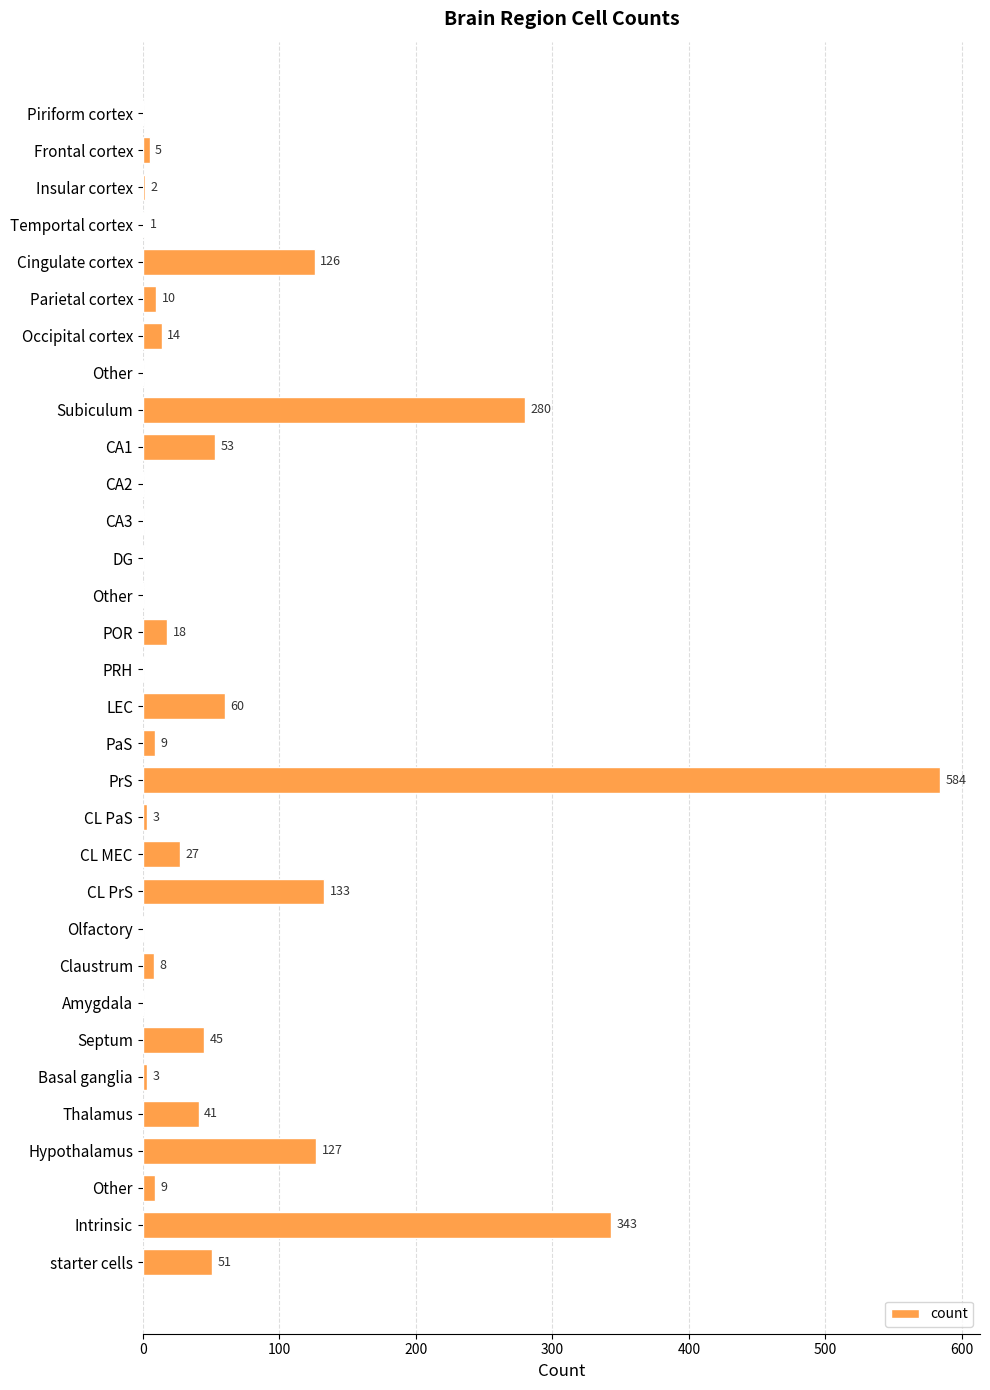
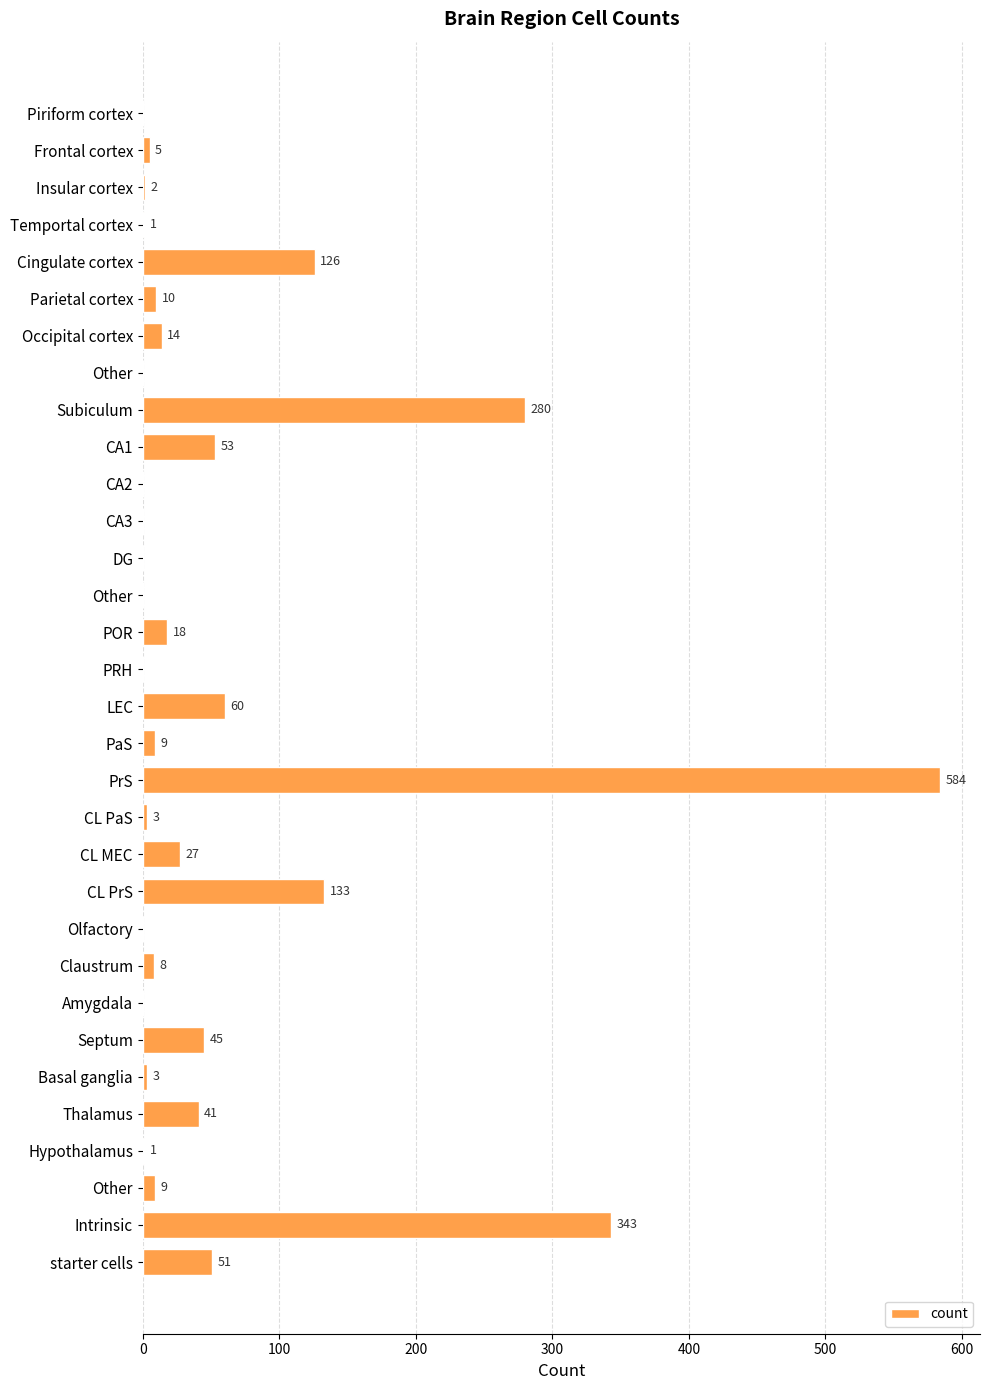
  {
    "Frontal cortex": 5,
    "Insular cortex": 2,
    "Temportal cortex": 1,
    "Cingulate cortex": 126,
    "Parietal cortex": 10,
    "Occipital cortex": 14,
    "Subiculum": 280,
    "CA1": 53,
    "POR": 18,
    "LEC": 60,
    "PaS": 9,
    "PrS": 584,
    "CL PaS": 3,
    "CL MEC": 27,
    "CL PrS": 133,
    "Claustrum": 8,
    "Septum": 45,
    "Basal ganglia": 3,
    "Thalamus": 41,
-   "Hypothalamus": 127,
+   "Hypothalamus": 1,
    "Intrinsic": 343,
    "starter cells": 51
  }
